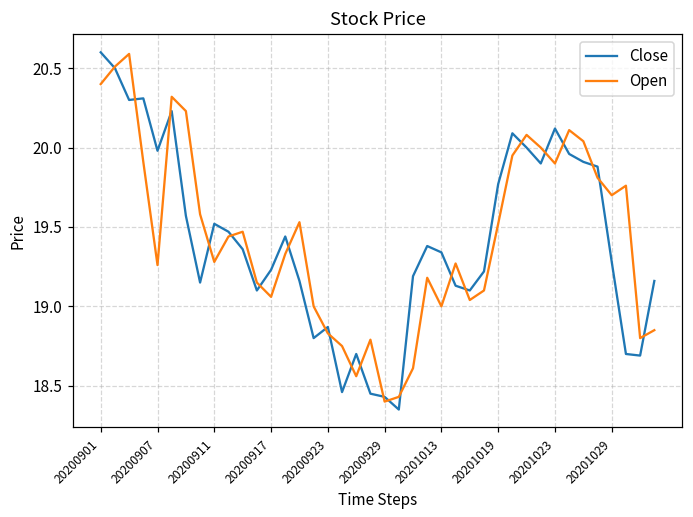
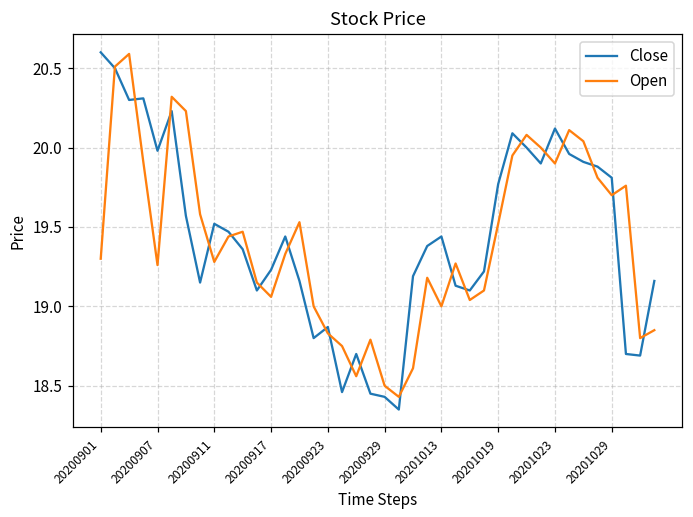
  {
    "Close": {
      "20200901": 20.60,
      "20200907": 19.98,
      "20200911": 19.52,
      "20200917": 19.23,
      "20200923": 18.87,
      "20200929": 18.43,
-     "20201013": 19.34,
+     "20201013": 19.44,
      "20201019": 19.77,
      "20201023": 20.12,
-     "20201029": 19.28
+     "20201029": 19.81
    },
    "Open": {
-     "20200901": 20.4,
+     "20200901": 19.3,
      "20200907": 19.26,
      "20200911": 19.28,
      "20200917": 19.06,
      "20200923": 18.83,
-     "20200929": 18.4,
+     "20200929": 18.5,
      "20201013": 19.0,
      "20201019": 19.52,
      "20201023": 19.9,
      "20201029": 19.7
    }
  }
